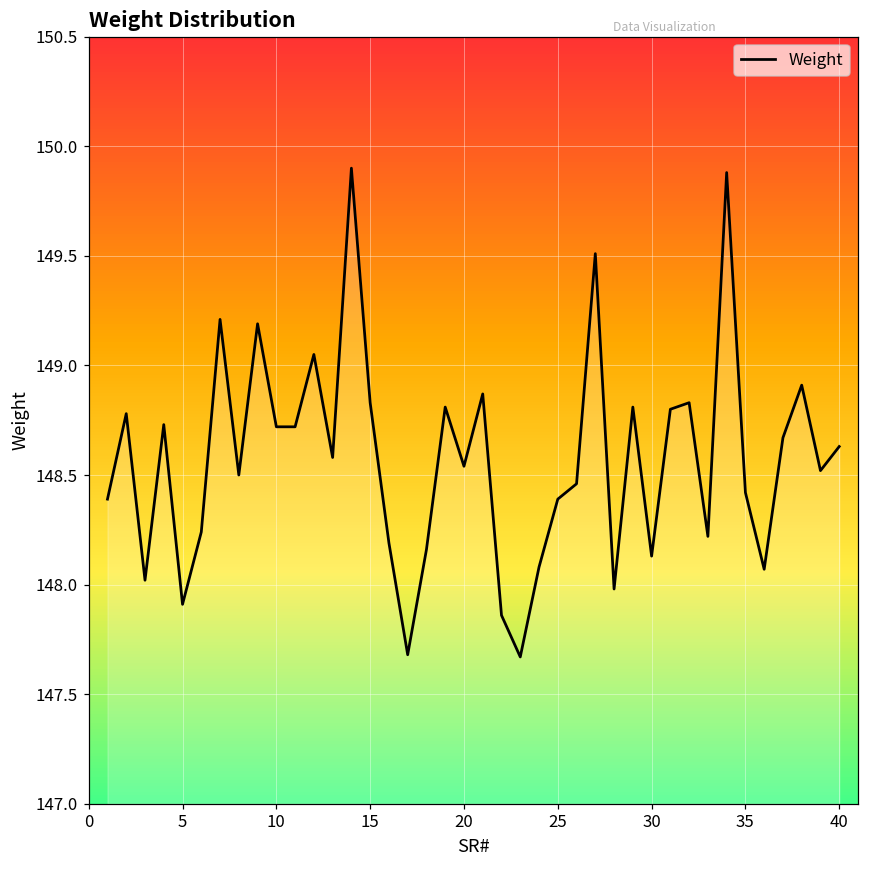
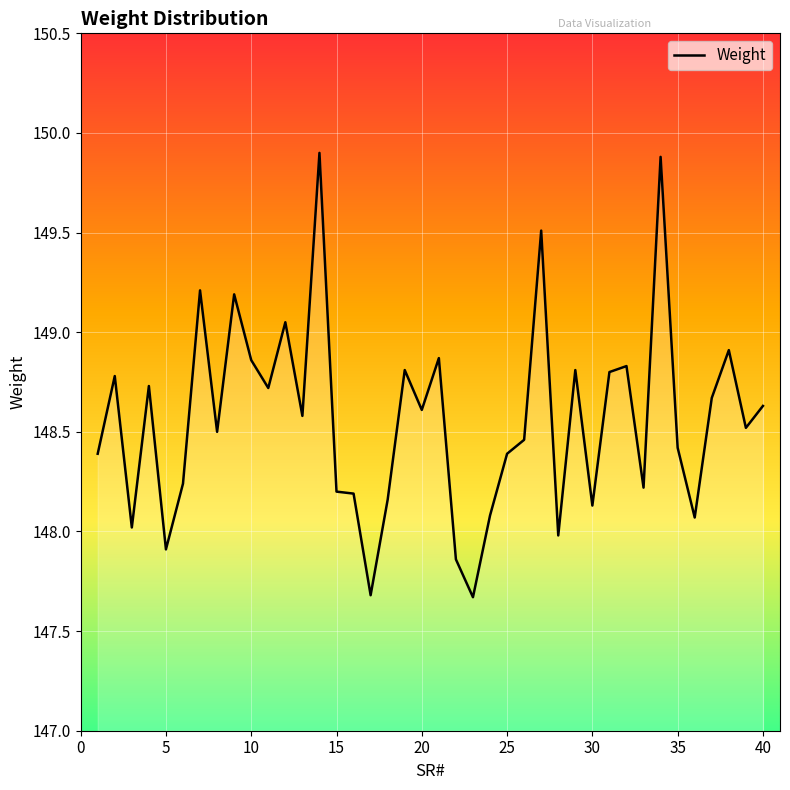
  {
    "5": 147.91,
-   "10": 148.72,
-   "15": 148.83,
-   "20": 148.54,
+   "10": 148.86,
+   "15": 148.20,
+   "20": 148.61,
    "25": 148.39,
    "30": 148.13,
    "35": 148.42,
    "40": 148.63
  }
